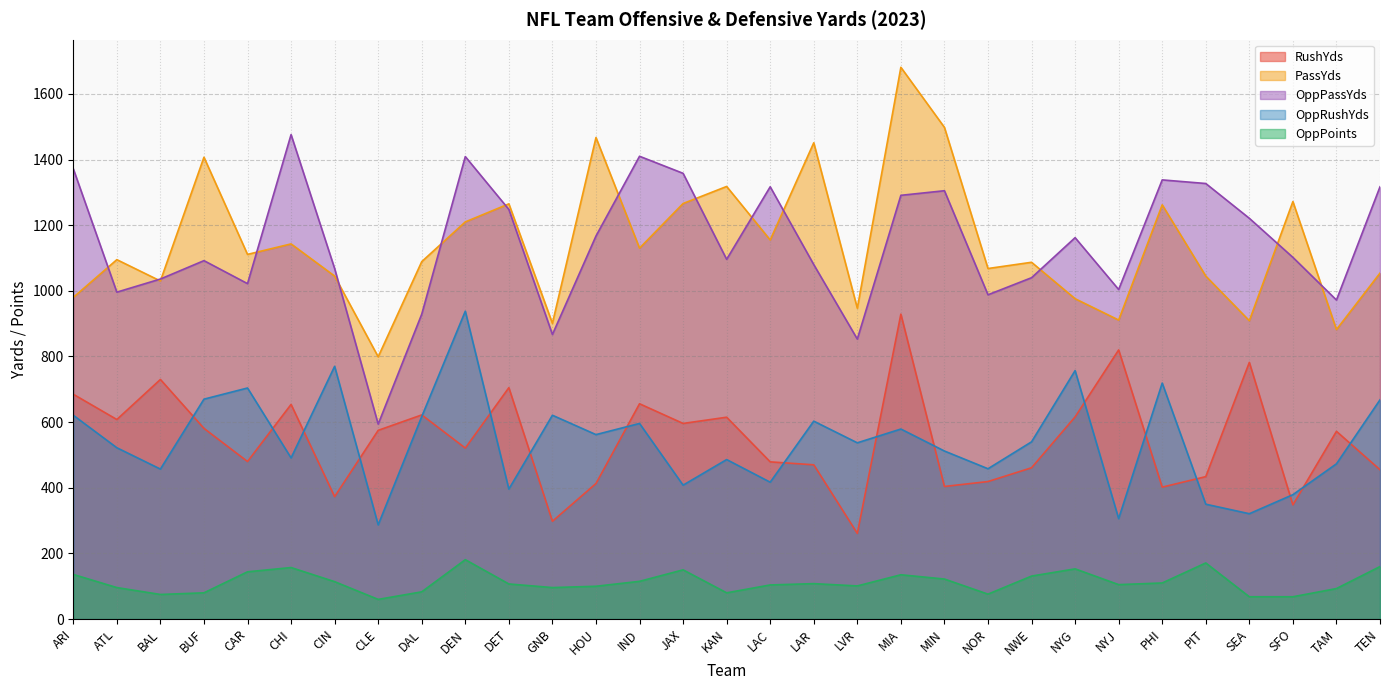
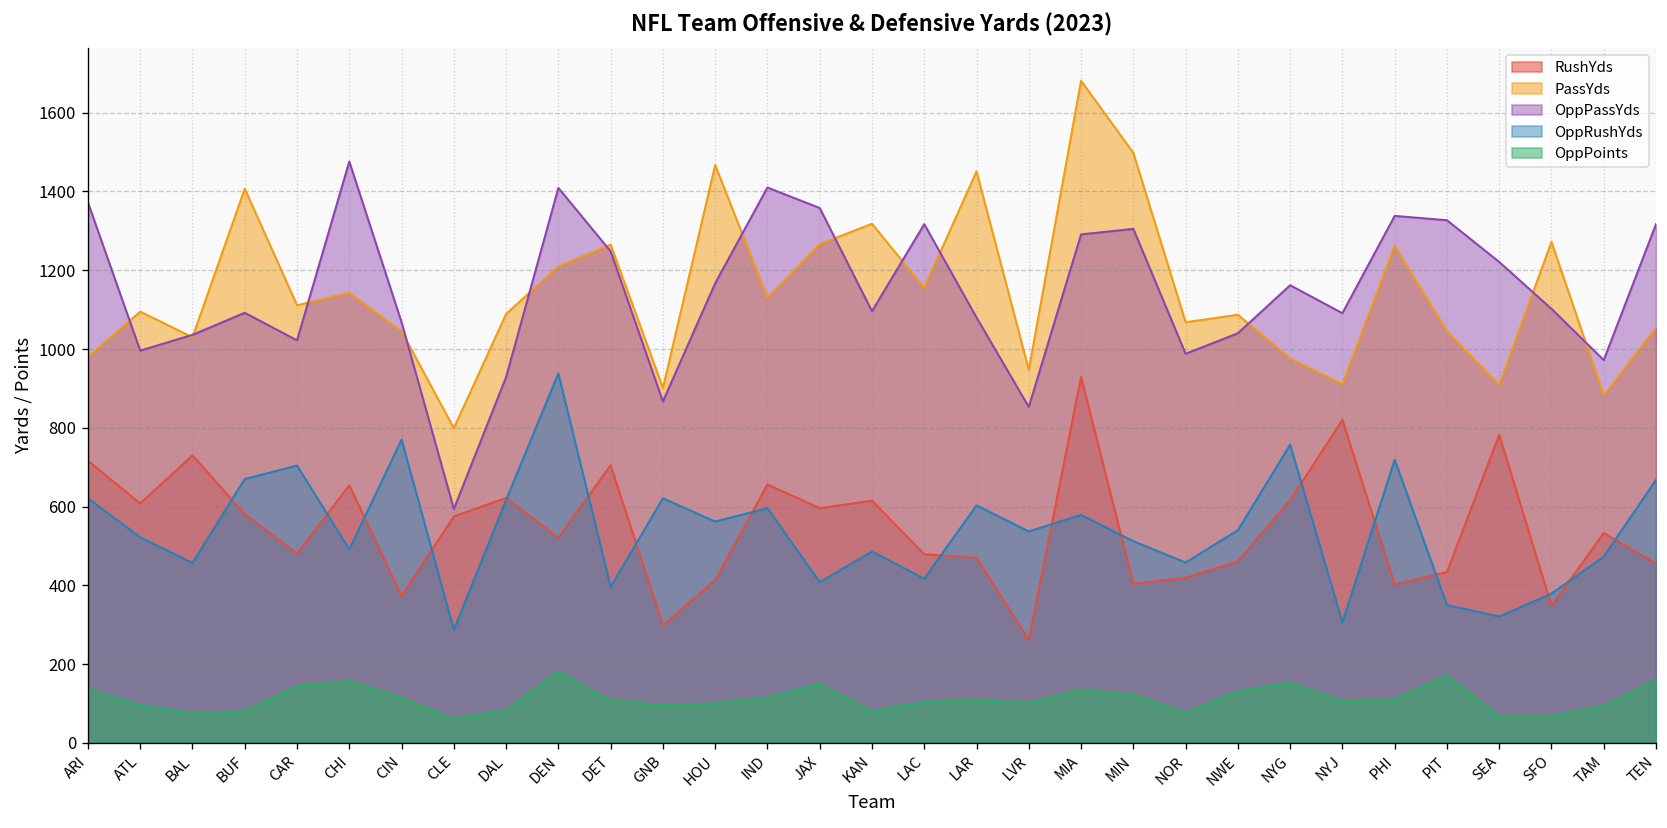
  {
    "RushYds": {
-     "ARI": 690,
+     "ARI": 720,
      "ATL": 610,
      "BAL": 730,
      "BUF": 580,
      "CAR": 480,
      "CHI": 650,
      "CIN": 370,
      "CLE": 580,
      "DEN": 520,
      "DET": 710,
      "GNB": 300,
      "HOU": 410,
      "IND": 660,
      "JAX": 600,
      "KAN": 620,
      "LAC": 480,
      "LAR": 470,
      "LVR": 260,
      "MIA": 930,
      "MIN": 400,
      "NOR": 420,
      "NWE": 460,
      "NYG": 620,
      "NYJ": 820,
      "PHI": 400,
      "PIT": 430,
      "SEA": 780,
      "SFO": 350,
-     "TAM": 570,
+     "TAM": 530,
      "TEN": 460
    },
    "PassYds": {
      "ARI": 980,
      "ATL": 1100,
      "BUF": 1410,
      "CAR": 1110,
      "CHI": 1140,
      "CIN": 1050,
      "CLE": 800,
      "DAL": 1090,
      "DEN": 1210,
      "DET": 1270,
      "GNB": 900,
      "HOU": 1470,
      "IND": 1130,
      "JAX": 1270,
      "KAN": 1320,
      "LAC": 1160,
      "LAR": 1450,
      "LVR": 950,
      "MIA": 1680,
      "MIN": 1500,
      "NOR": 1070,
      "NWE": 1090,
      "NYG": 980,
      "NYJ": 910,
      "PHI": 1260,
      "PIT": 1050,
      "SEA": 910,
      "SFO": 1270,
      "TAM": 880,
      "TEN": 1050
    },
    "OppPassYds": {
      "ARI": 1370,
      "ATL": 1000,
      "BUF": 1090,
      "CAR": 1020,
      "CHI": 1480,
      "CIN": 1070,
      "CLE": 590,
      "DAL": 930,
      "DEN": 1410,
      "DET": 1250,
      "GNB": 870,
      "HOU": 1170,
      "IND": 1410,
      "JAX": 1360,
      "KAN": 1100,
      "LAC": 1320,
      "LAR": 1080,
      "LVR": 850,
      "MIA": 1290,
      "MIN": 1310,
      "NOR": 990,
      "NWE": 1040,
      "NYG": 1160,
-     "NYJ": 1000,
+     "NYJ": 1090,
      "PHI": 1340,
      "PIT": 1330,
      "SEA": 1220,
      "SFO": 1100,
      "TAM": 970,
      "TEN": 1320
    },
    "OppRushYds": {
      "ARI": 620,
      "ATL": 520,
      "BAL": 460,
      "BUF": 670,
      "CAR": 700,
      "CHI": 490,
      "CIN": 770,
      "CLE": 290,
      "DEN": 940,
      "DET": 400,
      "GNB": 620,
      "HOU": 560,
      "IND": 600,
      "JAX": 410,
      "KAN": 490,
      "LAC": 420,
      "LAR": 600,
      "LVR": 540,
      "MIA": 580,
      "MIN": 510,
      "NOR": 460,
      "NWE": 540,
      "NYG": 760,
      "NYJ": 310,
      "PHI": 720,
      "PIT": 350,
      "SEA": 320,
      "SFO": 380,
      "TAM": 470,
      "TEN": 670
    },
    "OppPoints": {
      "ARI": 140,
      "ATL": 100,
      "BAL": 80,
      "BUF": 80,
      "CAR": 140,
      "CHI": 160,
      "CIN": 110,
      "CLE": 60,
      "DAL": 80,
      "DEN": 180,
      "DET": 110,
      "GNB": 100,
      "HOU": 100,
      "IND": 120,
      "JAX": 150,
      "KAN": 80,
      "LAC": 100,
      "LAR": 110,
      "LVR": 100,
      "MIA": 140,
      "MIN": 120,
      "NOR": 80,
      "NWE": 130,
      "NYG": 150,
      "NYJ": 110,
      "PHI": 110,
      "PIT": 170,
      "SEA": 70,
      "SFO": 70,
      "TAM": 90,
      "TEN": 160
    }
  }
